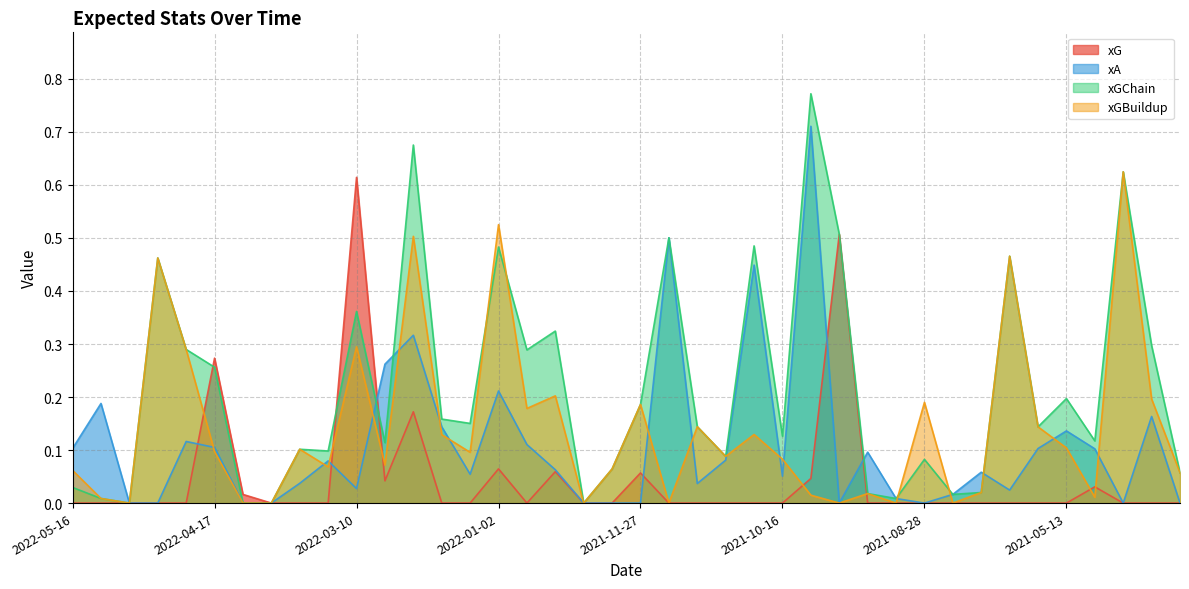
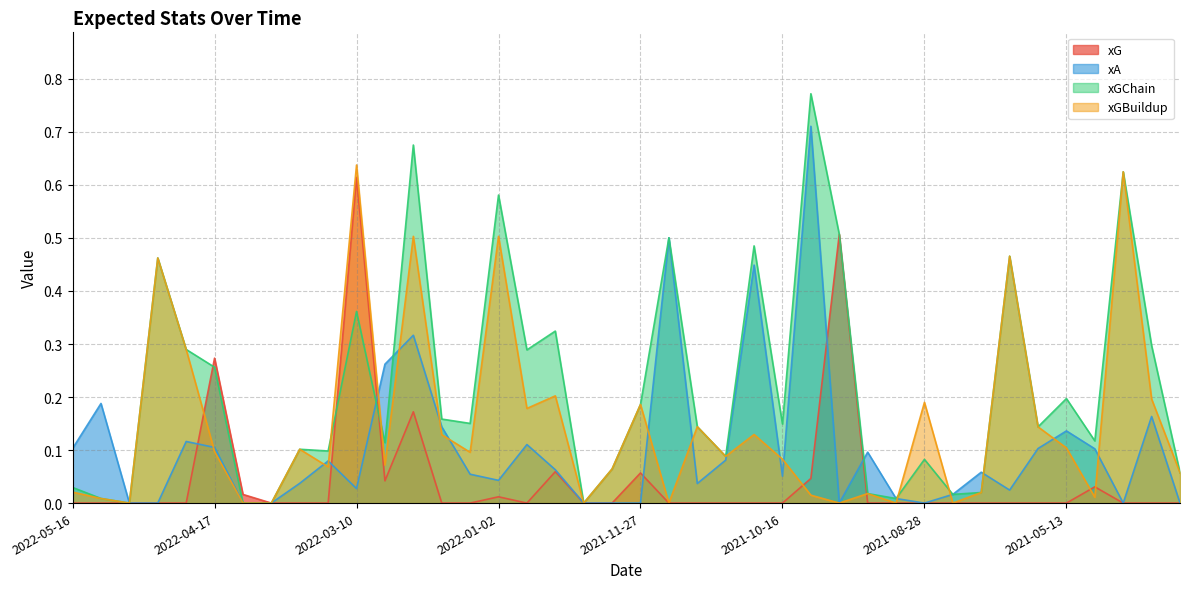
  {
    "xG": {
      "2022-05-16": 0.00,
      "2022-04-17": 0.27,
      "2022-03-10": 0.61,
-     "2022-01-02": 0.06,
+     "2022-01-02": 0.01,
      "2021-11-27": 0.06,
      "2021-10-16": 0.00,
      "2021-05-13": 0.00
    },
    "xA": {
      "2022-05-16": 0.10,
      "2022-04-17": 0.10,
      "2022-03-10": 0.03,
-     "2022-01-02": 0.21,
+     "2022-01-02": 0.04,
      "2021-11-27": 0.00,
      "2021-10-16": 0.05,
      "2021-05-13": 0.14
    },
    "xGChain": {
      "2022-05-16": 0.03,
      "2022-04-17": 0.26,
      "2022-03-10": 0.36,
-     "2022-01-02": 0.48,
-     "2021-10-16": 0.13,
+     "2022-01-02": 0.58,
+     "2021-10-16": 0.15,
      "2021-08-28": 0.08,
      "2021-05-13": 0.20
    },
    "xGBuildup": {
-     "2022-05-16": 0.06,
+     "2022-05-16": 0.02,
      "2022-04-17": 0.10,
-     "2022-03-10": 0.29,
-     "2022-01-02": 0.53,
+     "2022-03-10": 0.64,
+     "2022-01-02": 0.50,
      "2021-10-16": 0.08,
      "2021-08-28": 0.19,
      "2021-05-13": 0.10
    }
  }
